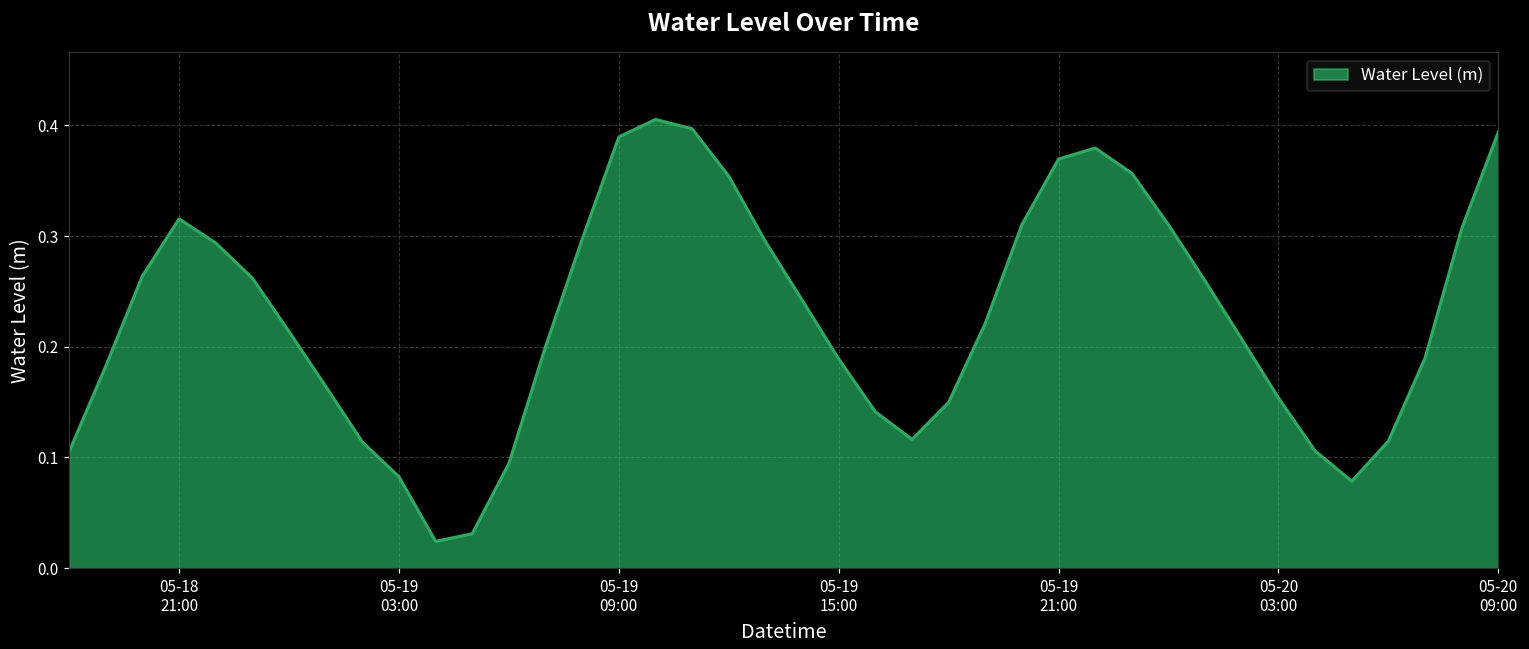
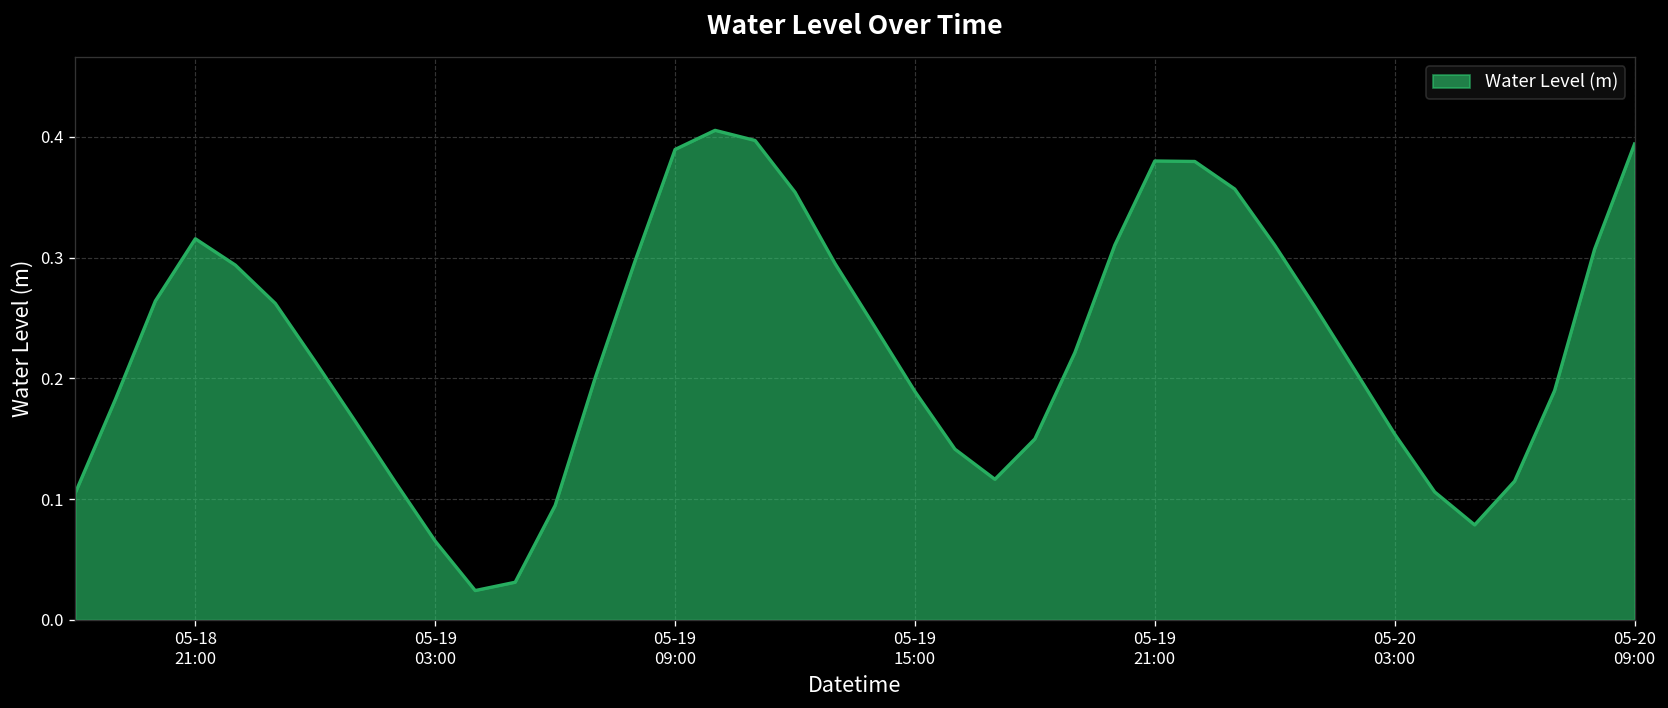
  {
    "05-18 21:00": 0.316,
-   "05-19 03:00": 0.083,
+   "05-19 03:00": 0.065,
    "05-19 09:00": 0.390,
    "05-19 15:00": 0.189,
-   "05-19 21:00": 0.370,
+   "05-19 21:00": 0.380,
    "05-20 03:00": 0.154,
    "05-20 09:00": 0.394
  }
